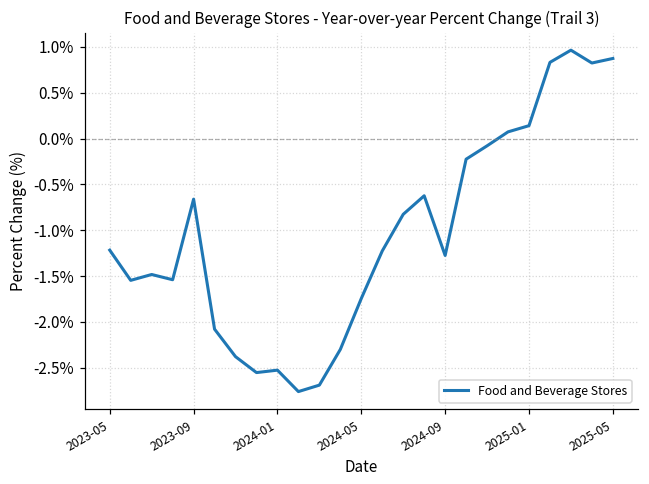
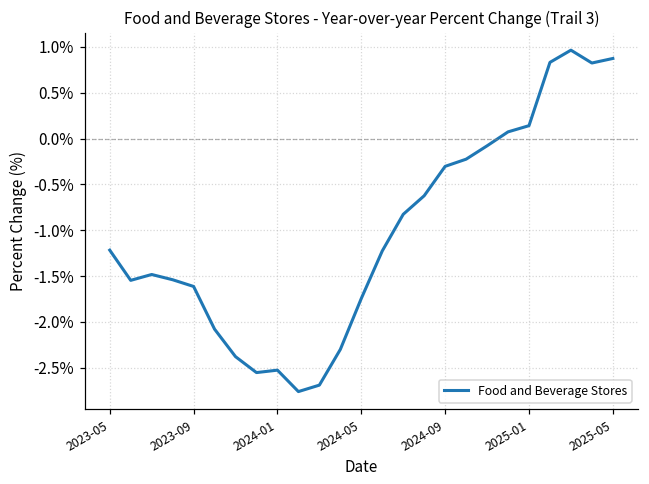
  {
    "2023-05": "-1.2%",
-   "2023-09": "-0.7%",
+   "2023-09": "-1.6%",
    "2024-01": "-2.5%",
    "2024-05": "-1.7%",
-   "2024-09": "-1.3%",
+   "2024-09": "-0.3%",
    "2025-01": "0.1%",
    "2025-05": "0.9%"
  }
